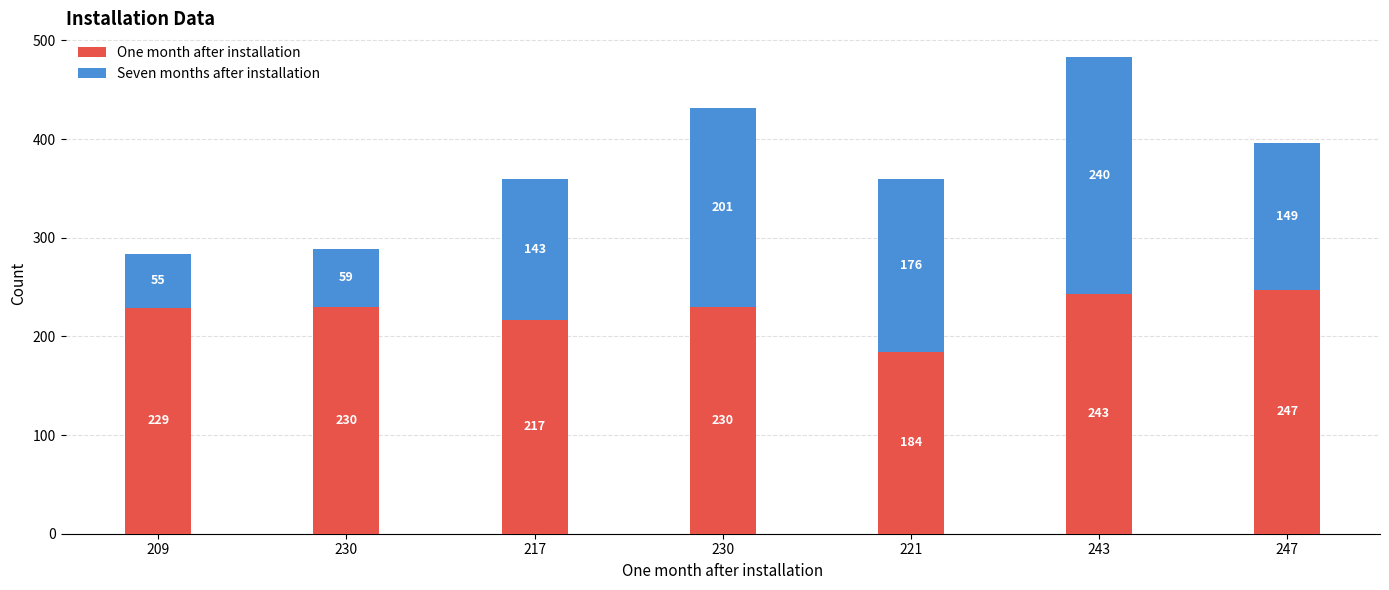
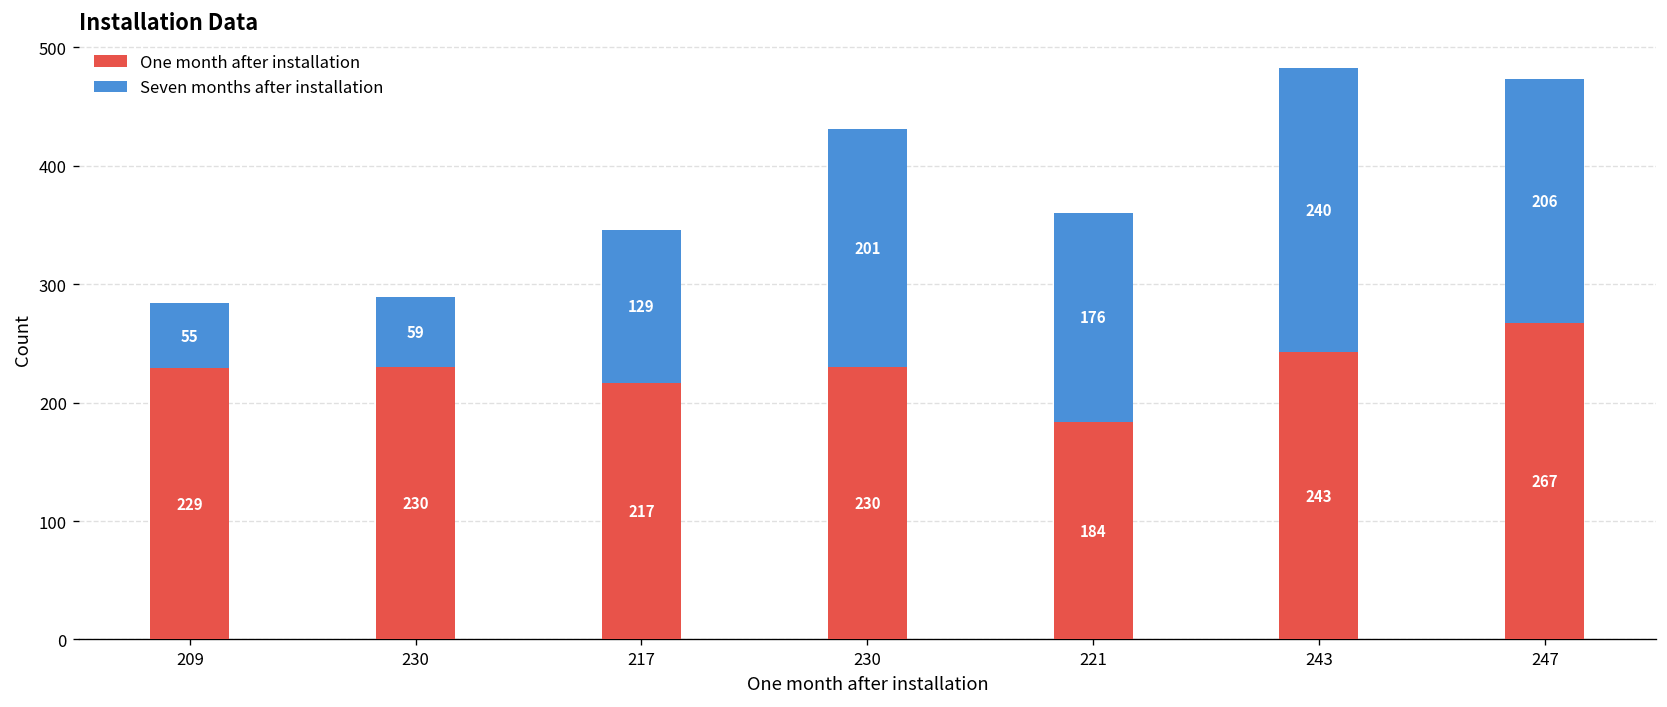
  {
    "One month after installation": {
      "209": 229,
      "217": 217,
      "221": 184,
      "243": 243,
-     "247": 247
+     "247": 267
    },
    "Seven months after installation": {
      "209": 55,
-     "217": 143,
+     "217": 129,
      "221": 176,
      "243": 240,
-     "247": 149
+     "247": 206
    }
  }
